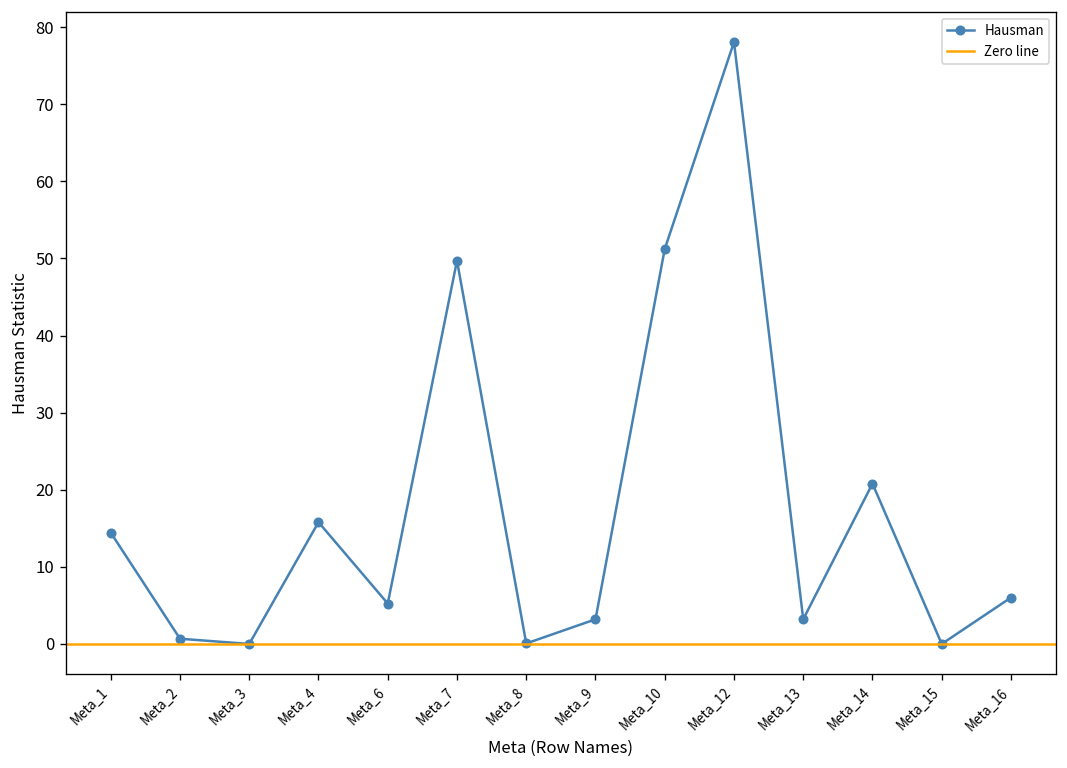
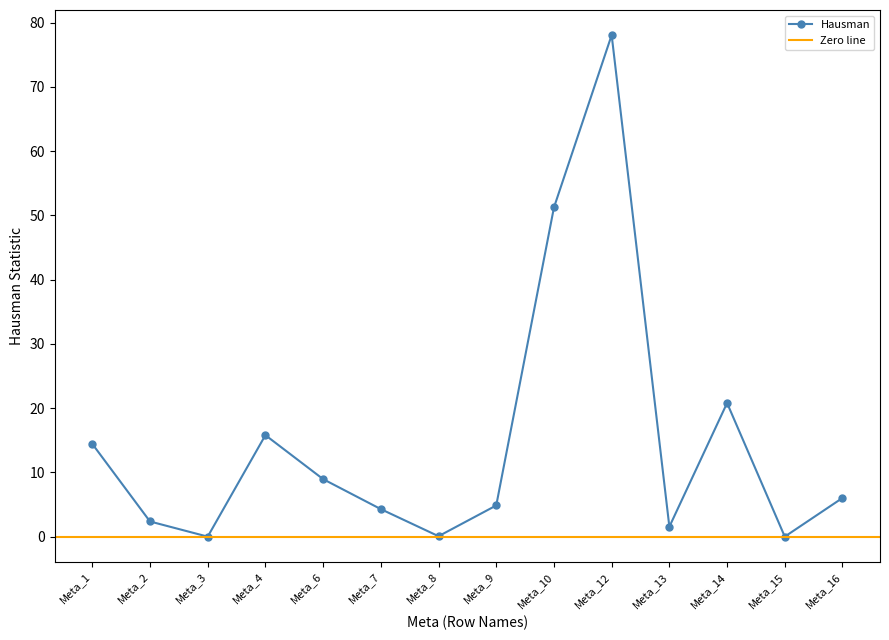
  {
    "Meta_1": 14,
-   "Meta_2": 1,
+   "Meta_2": 2,
    "Meta_3": 0,
    "Meta_4": 16,
-   "Meta_6": 5,
-   "Meta_7": 50,
+   "Meta_6": 9,
+   "Meta_7": 4,
    "Meta_8": 0,
-   "Meta_9": 3,
+   "Meta_9": 5,
    "Meta_10": 51,
    "Meta_12": 78,
-   "Meta_13": 3,
+   "Meta_13": 2,
    "Meta_14": 21,
    "Meta_15": 0,
    "Meta_16": 6
  }
